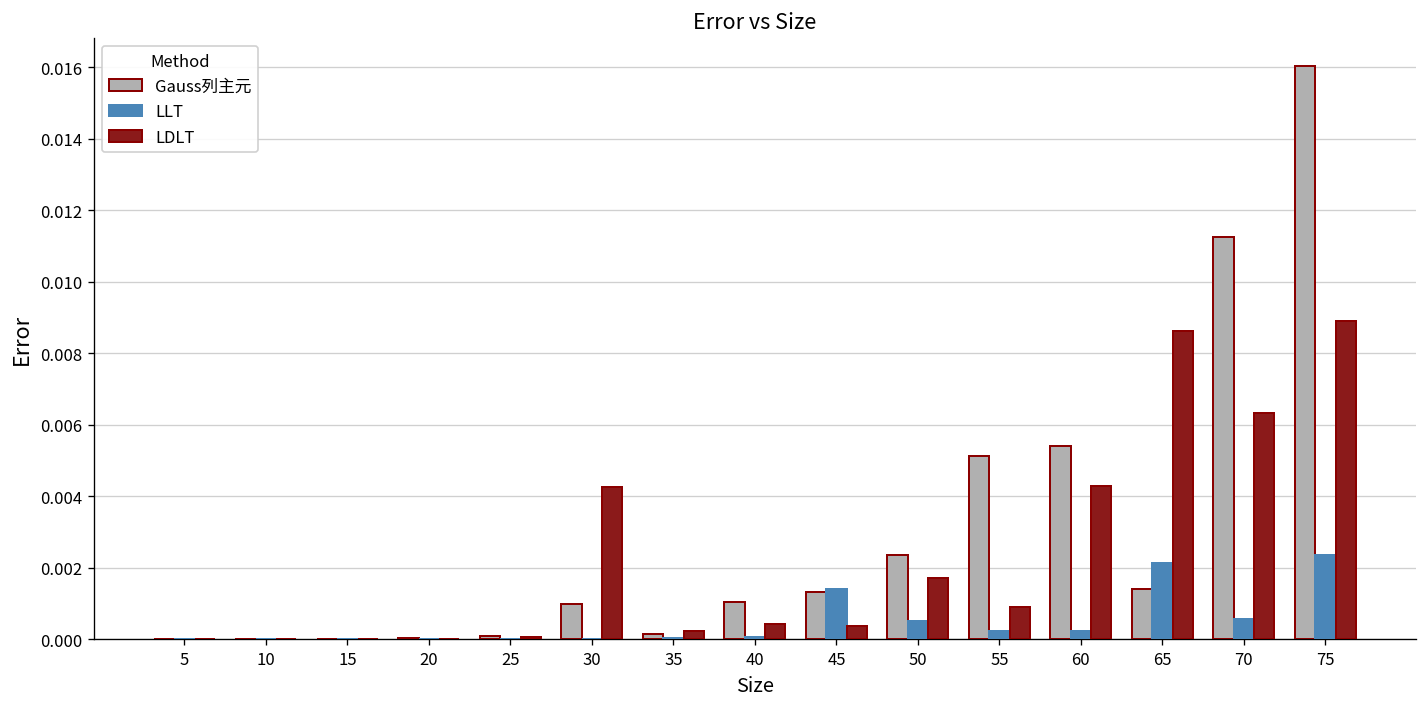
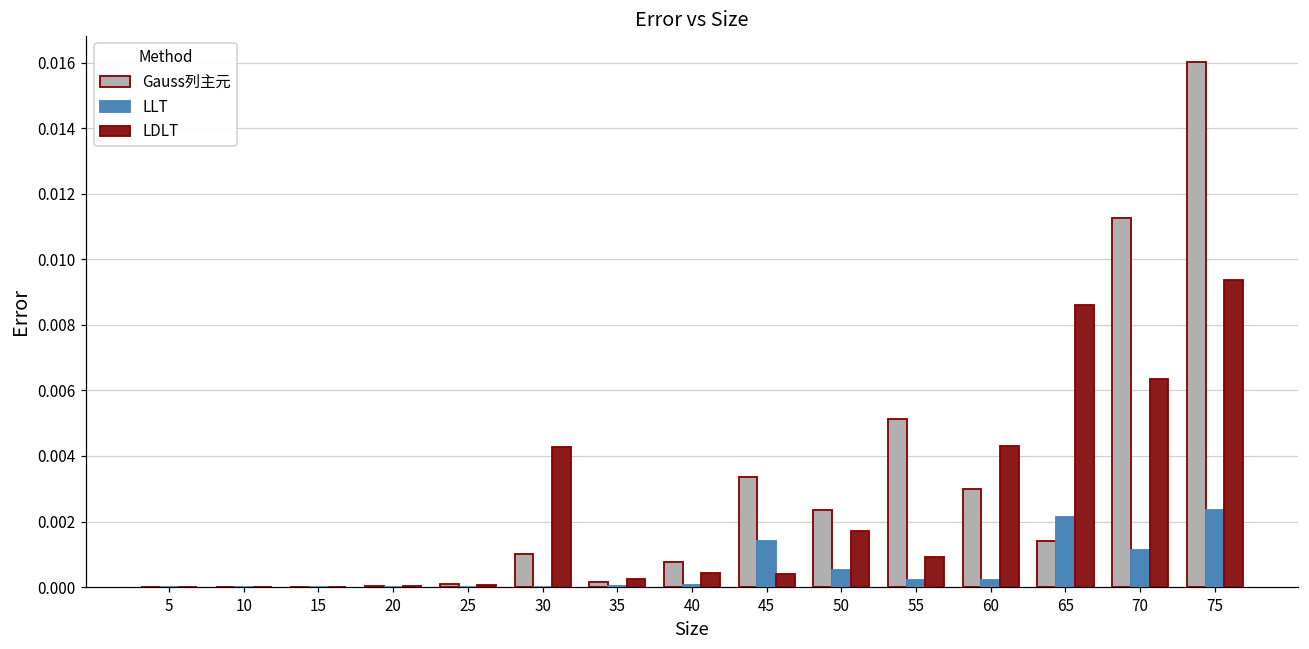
  {
    "Gauss列主元": {
      "25": 0.0001,
      "30": 0.0010,
      "35": 0.0001,
-     "40": 0.0011,
-     "45": 0.0013,
+     "40": 0.0008,
+     "45": 0.0034,
      "50": 0.0024,
      "55": 0.0051,
-     "60": 0.0054,
+     "60": 0.0030,
      "65": 0.0014,
      "70": 0.0113,
      "75": 0.0160
    },
    "LLT": {
      "45": 0.0014,
      "50": 0.0005,
      "55": 0.0002,
      "60": 0.0002,
      "65": 0.0021,
-     "70": 0.0006,
+     "70": 0.0011,
      "75": 0.0024
    },
    "LDLT": {
      "5": 0.0000,
      "30": 0.0043,
      "35": 0.0002,
      "40": 0.0004,
      "45": 0.0004,
      "50": 0.0017,
      "55": 0.0009,
      "60": 0.0043,
      "65": 0.0086,
      "70": 0.0063,
-     "75": 0.0089
+     "75": 0.0094
    }
  }
